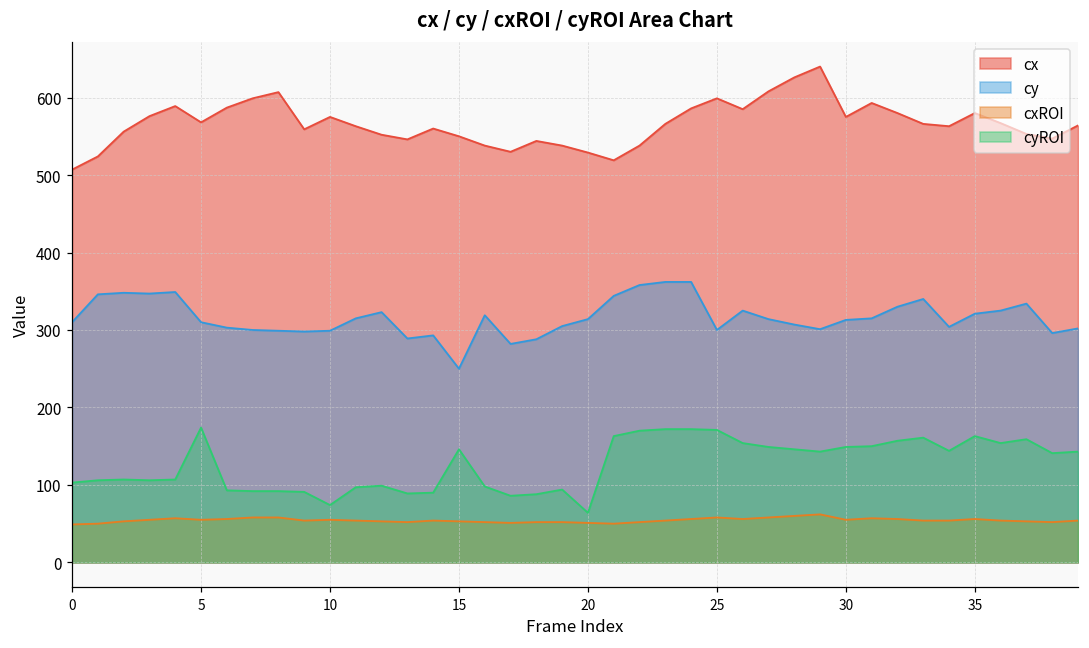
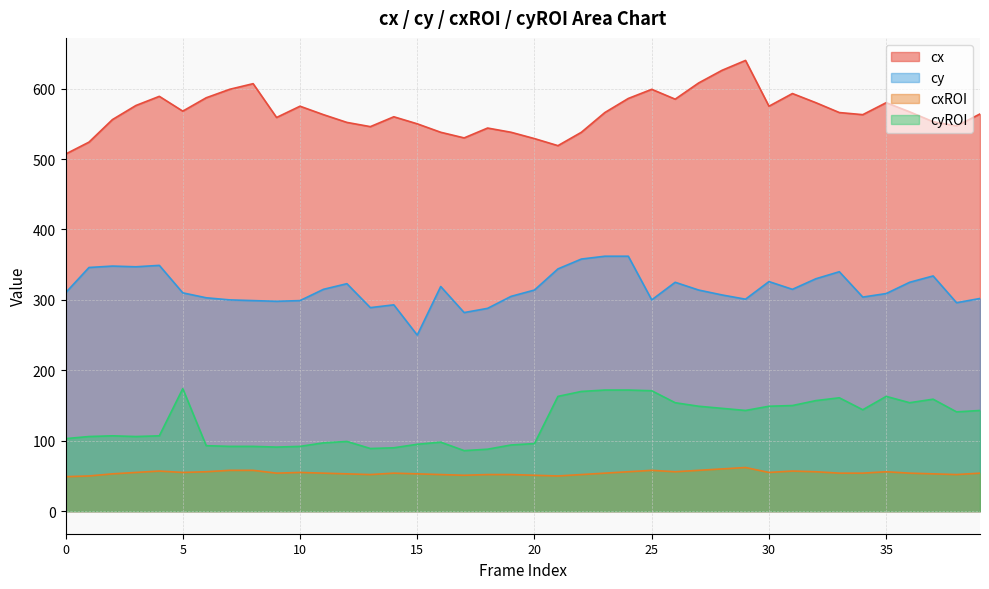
  {
    "cy": {
      "0": 310,
      "5": 310,
      "10": 300,
      "15": 250,
      "20": 310,
      "25": 300,
-     "30": 310,
-     "35": 320
+     "30": 330,
+     "35": 310
    },
    "cyROI": {
      "0": 100,
      "5": 170,
-     "10": 70,
-     "15": 150,
-     "20": 60,
+     "10": 90,
+     "15": 100,
+     "20": 100,
      "25": 170,
      "30": 150,
      "35": 160
    }
  }
